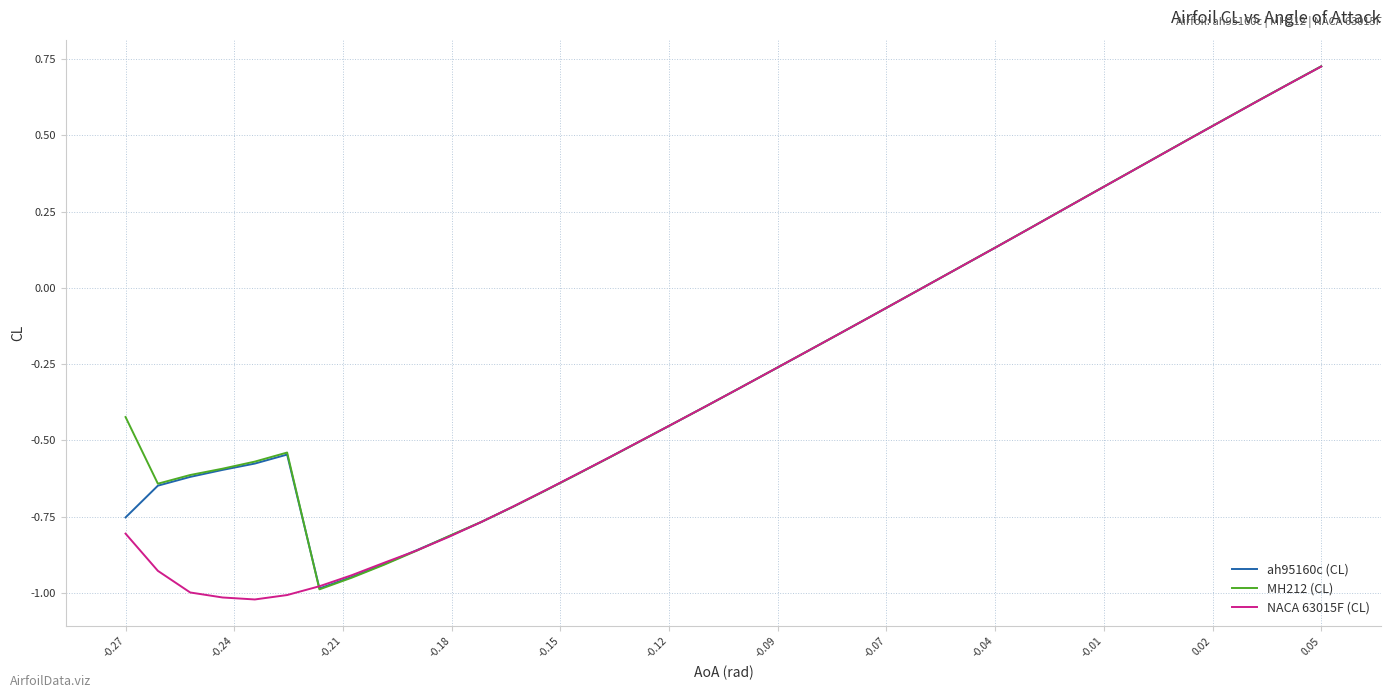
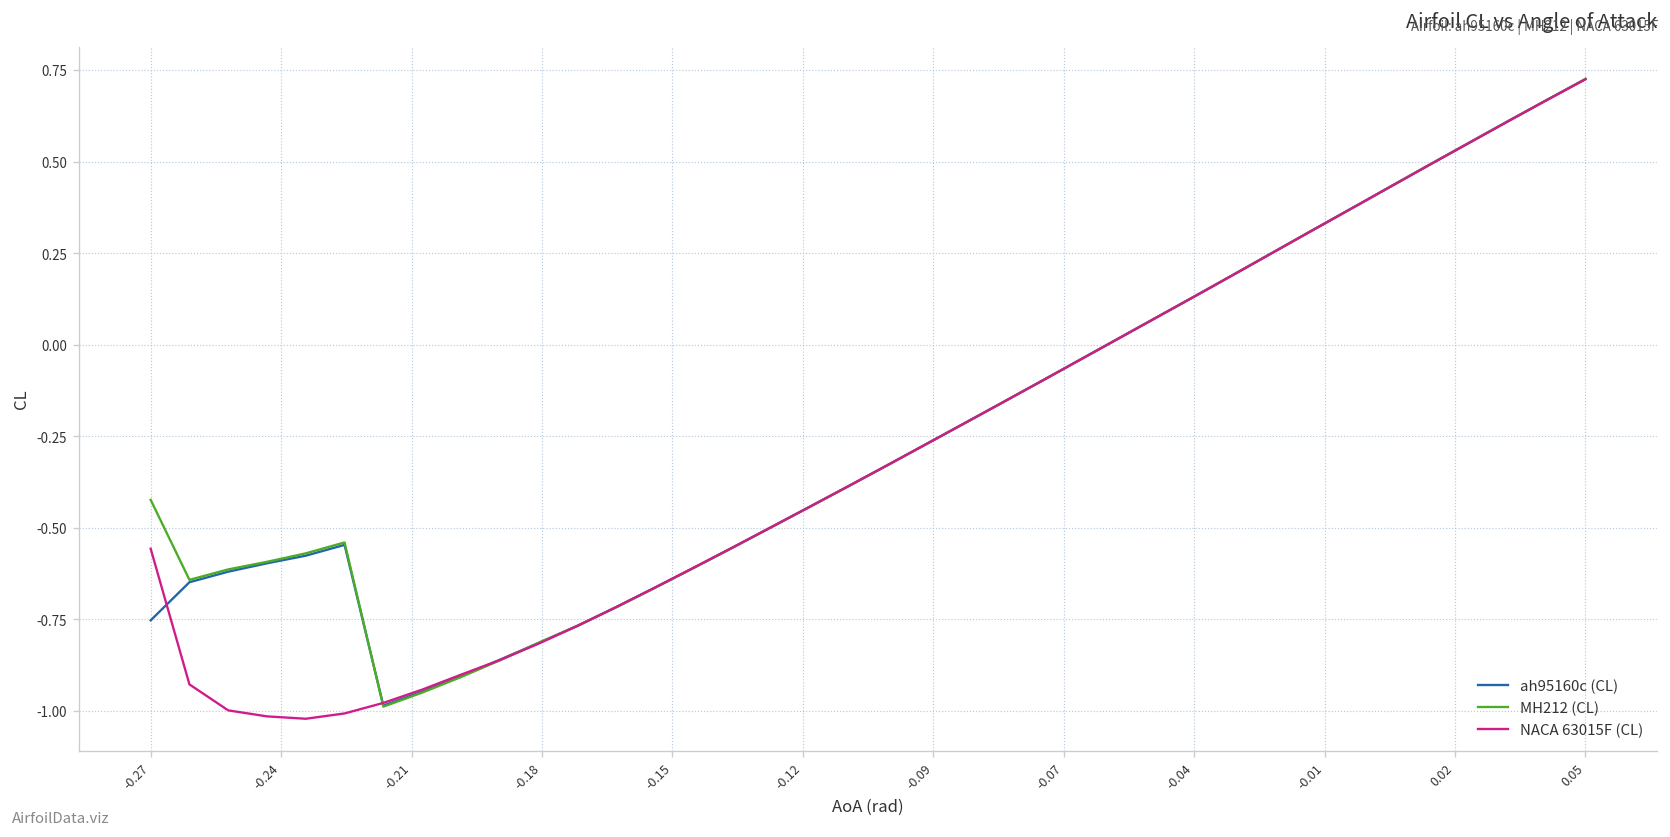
  {
    "ah95160c (CL)": {
      "-0.27": -0.75
    },
    "MH212 (CL)": {
      "-0.27": -0.42
    },
    "NACA 63015F (CL)": {
-     "-0.27": -0.81
+     "-0.27": -0.56
    }
  }
